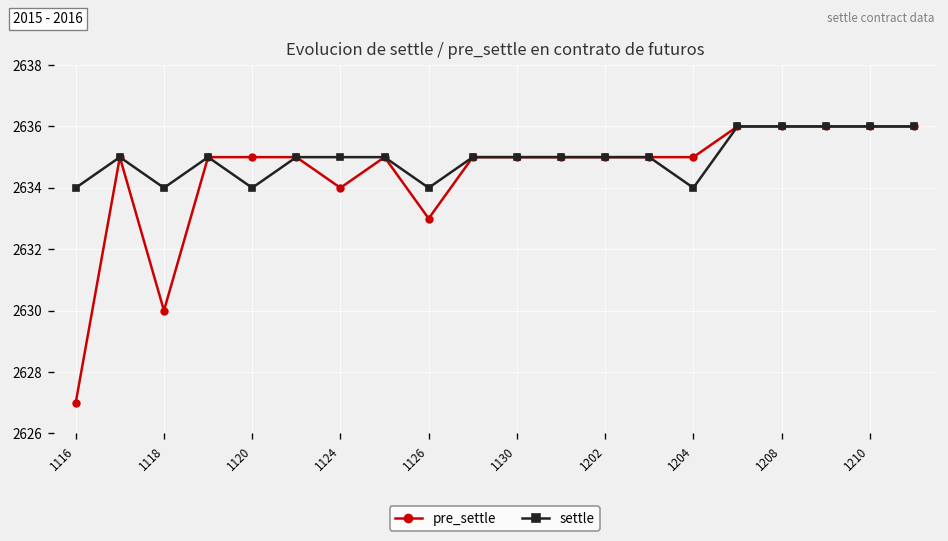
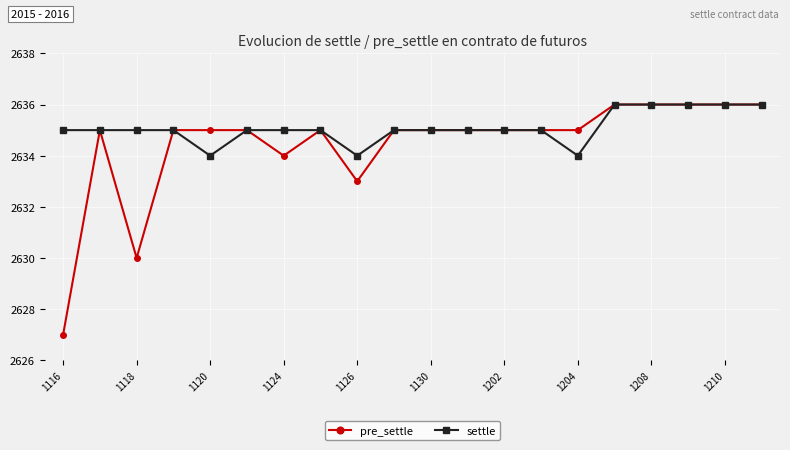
  {
    "pre_settle": {
      "1116": 2627,
      "1118": 2630,
      "1120": 2635,
      "1124": 2634,
      "1126": 2633,
      "1204": 2635
    },
    "settle": {
-     "1116": 2634,
-     "1118": 2634,
+     "1116": 2635,
+     "1118": 2635,
      "1120": 2634,
      "1124": 2635,
      "1126": 2634,
      "1204": 2634
    }
  }
